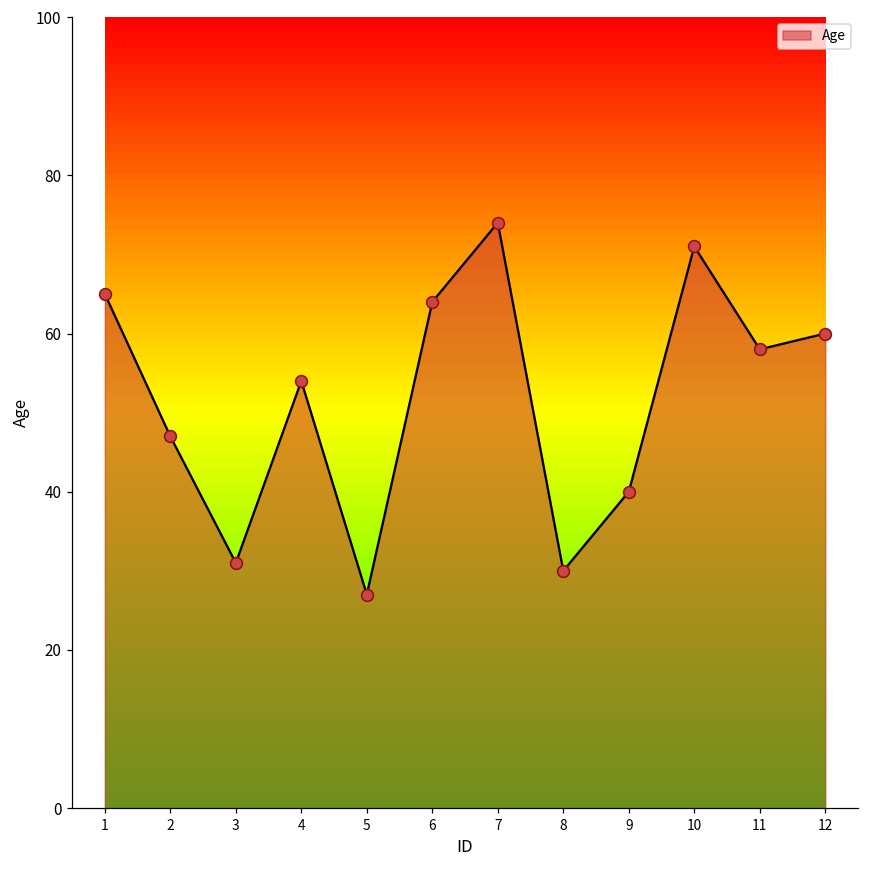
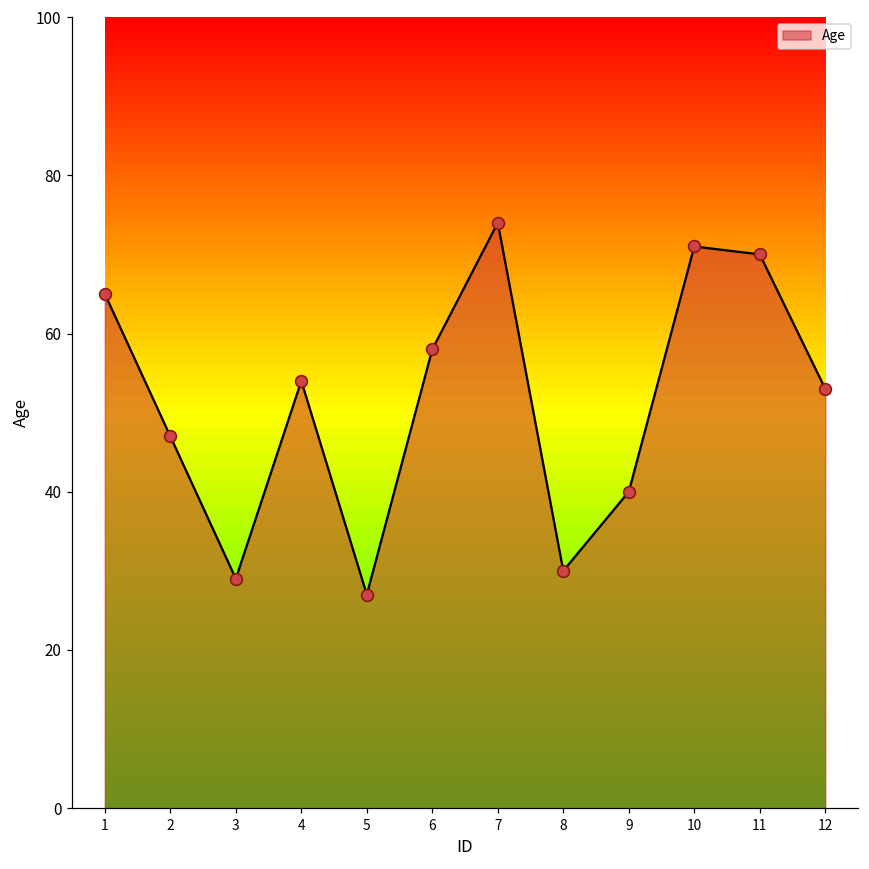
  {
    "1": 65,
    "2": 47,
-   "3": 31,
+   "3": 29,
    "4": 54,
    "5": 27,
-   "6": 64,
+   "6": 58,
    "7": 74,
    "8": 30,
    "9": 40,
    "10": 71,
-   "11": 58,
-   "12": 60
+   "11": 70,
+   "12": 53
  }
